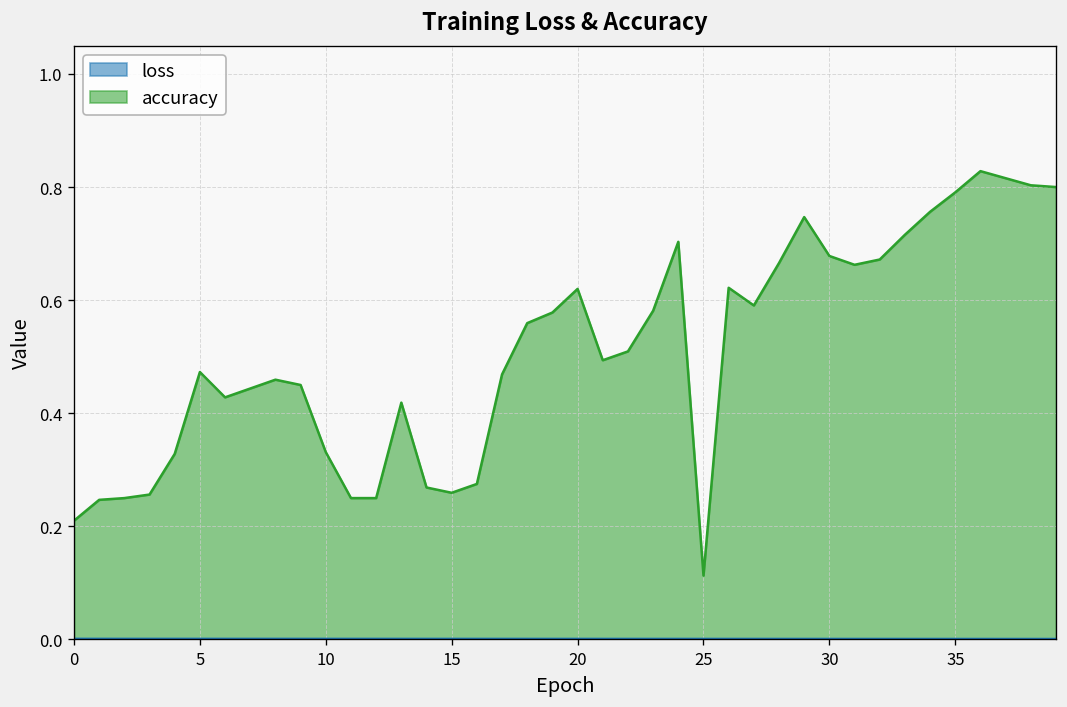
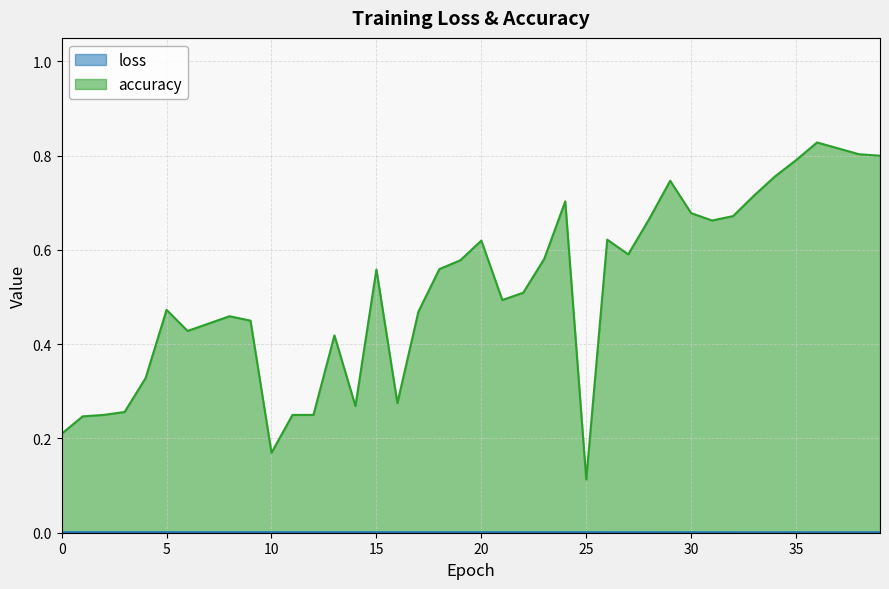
  {
    "loss": {
      "0": 0.00,
      "5": 0.00,
      "10": 0.00,
      "15": 0.00,
      "20": 0.00,
      "25": 0.00,
      "30": 0.00,
      "35": 0.00
    },
    "accuracy": {
      "0": 0.21,
      "5": 0.47,
-     "10": 0.33,
-     "15": 0.26,
+     "10": 0.17,
+     "15": 0.56,
      "20": 0.62,
      "25": 0.11,
      "30": 0.68,
      "35": 0.79
    }
  }
